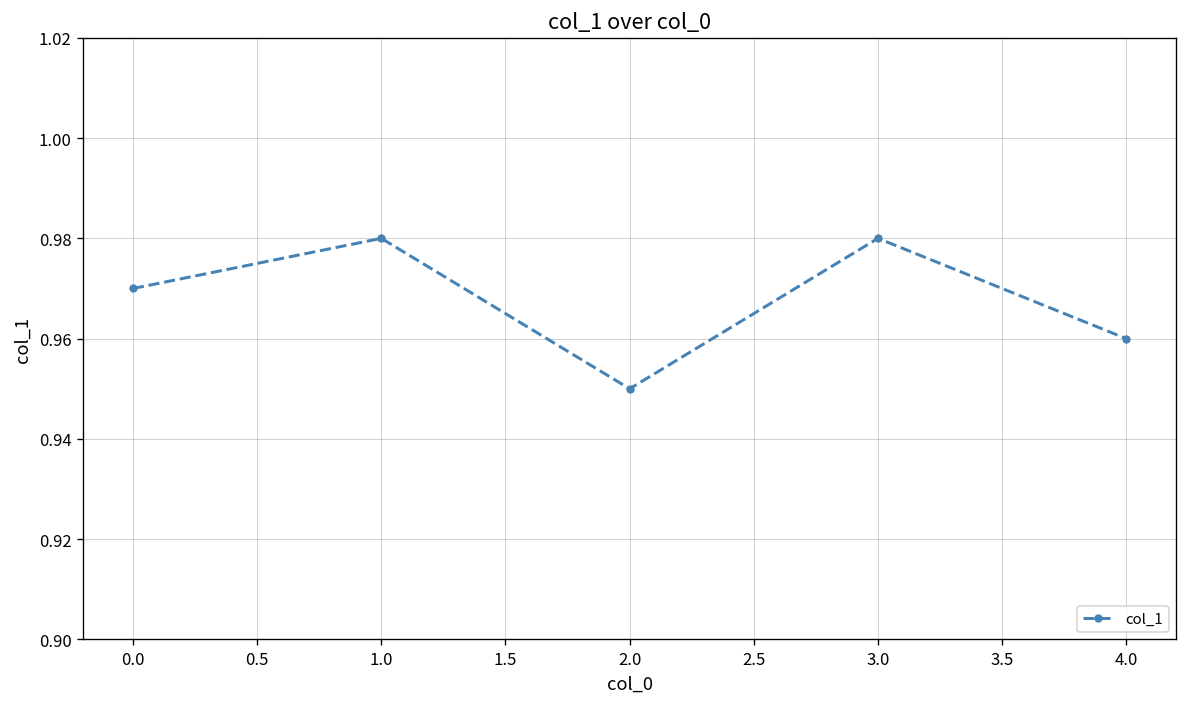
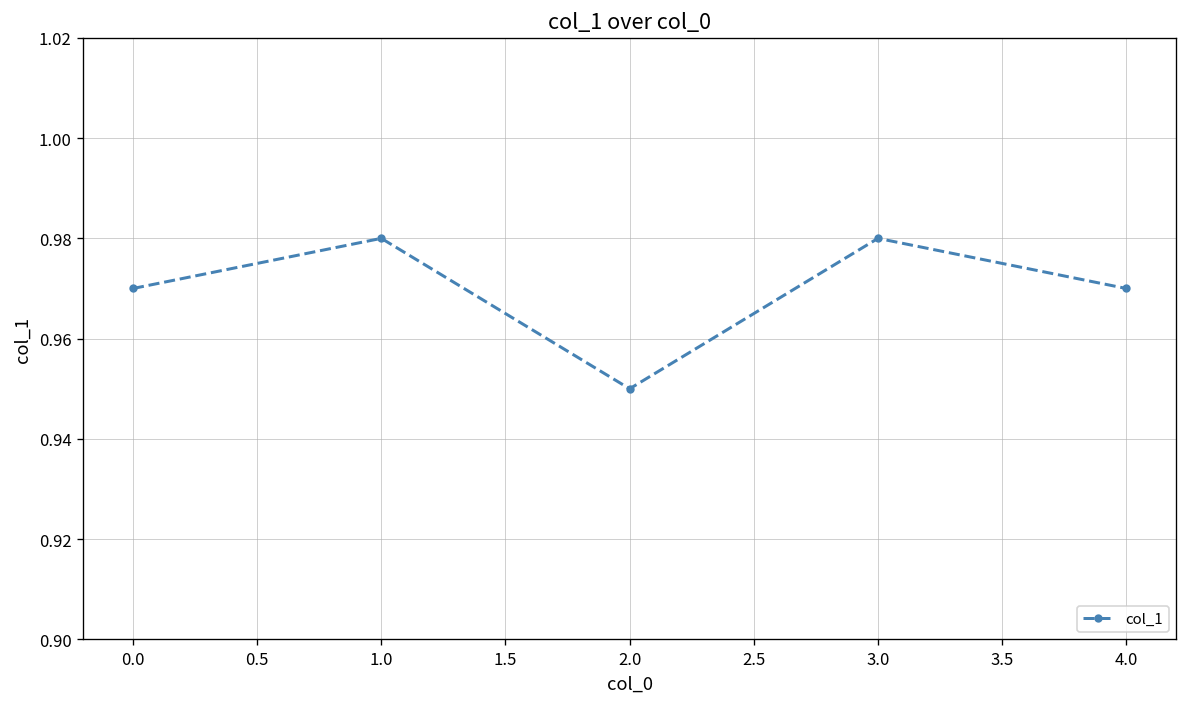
  {
    "0.0": 0.97,
    "1.0": 0.98,
    "2.0": 0.95,
    "3.0": 0.98,
-   "4.0": 0.96
+   "4.0": 0.97
  }
